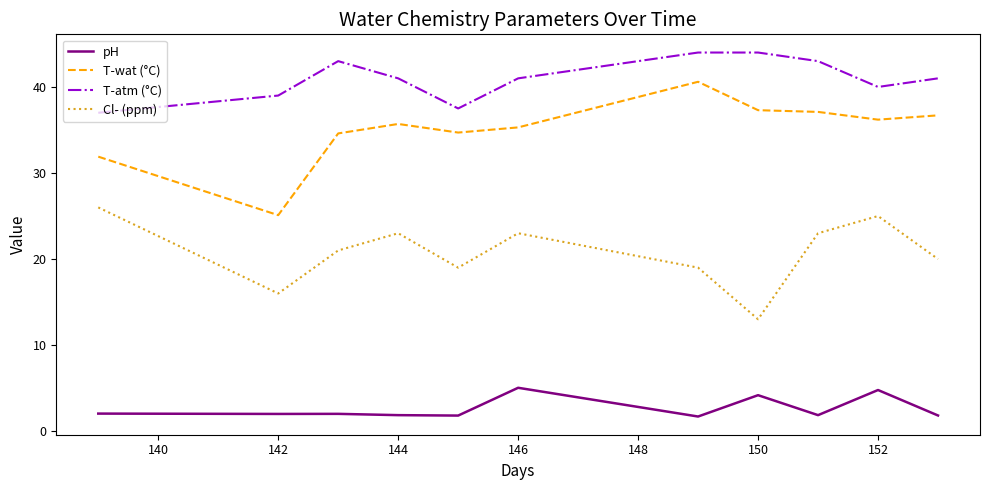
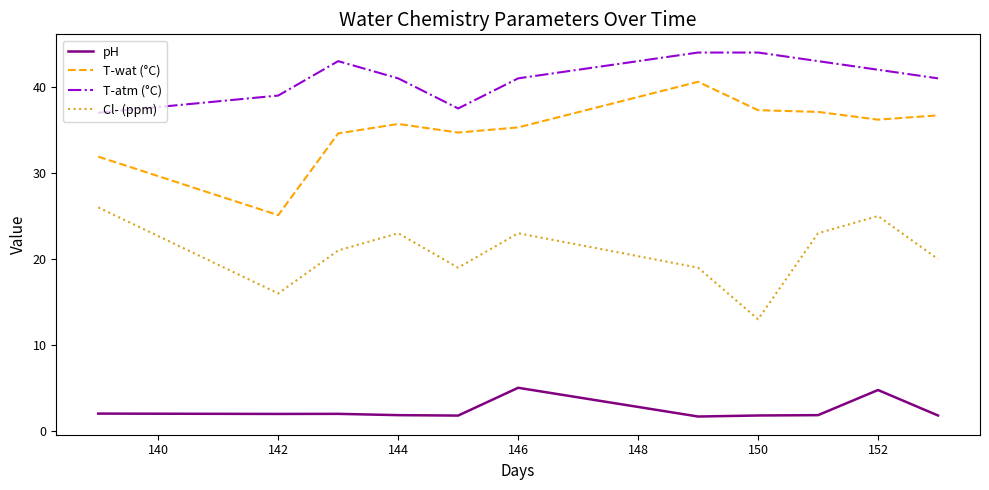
  {
    "pH": {
      "142": 2,
      "144": 2,
      "146": 5,
-     "150": 4,
+     "150": 2,
      "152": 5
    },
    "T-atm (°C)": {
      "142": 39,
      "144": 41,
      "146": 41,
      "150": 44,
-     "152": 40
+     "152": 42
    }
  }
